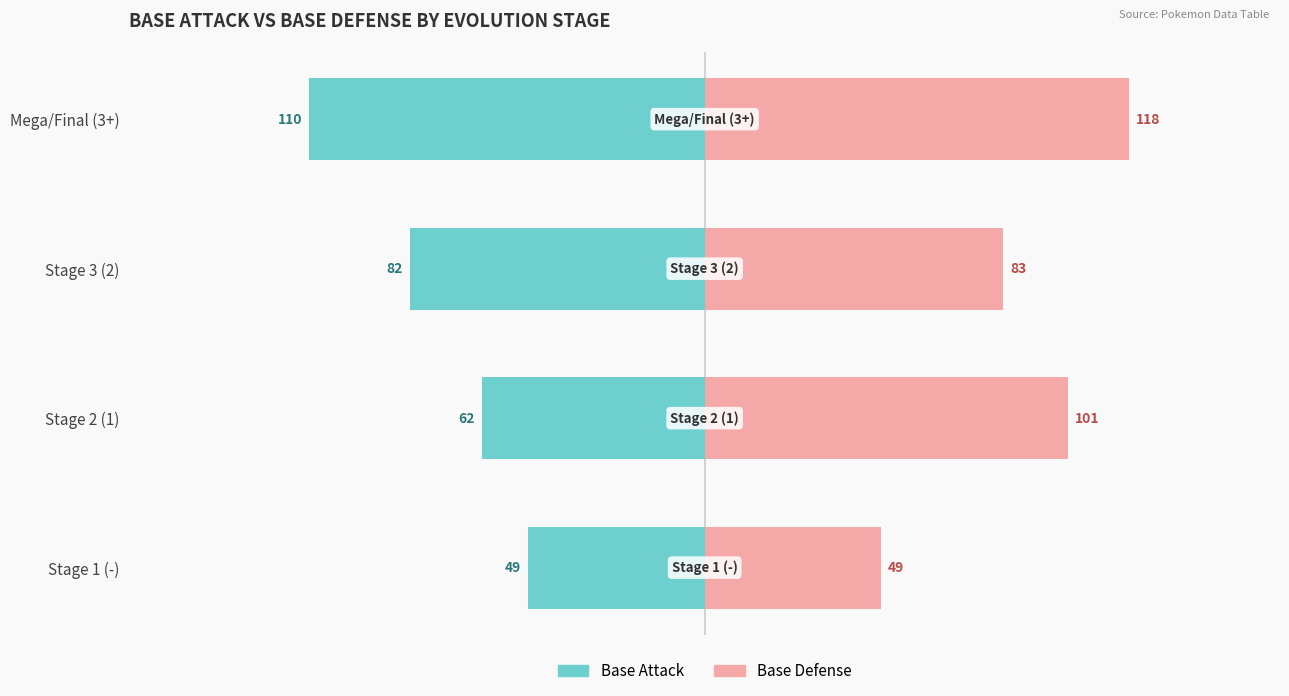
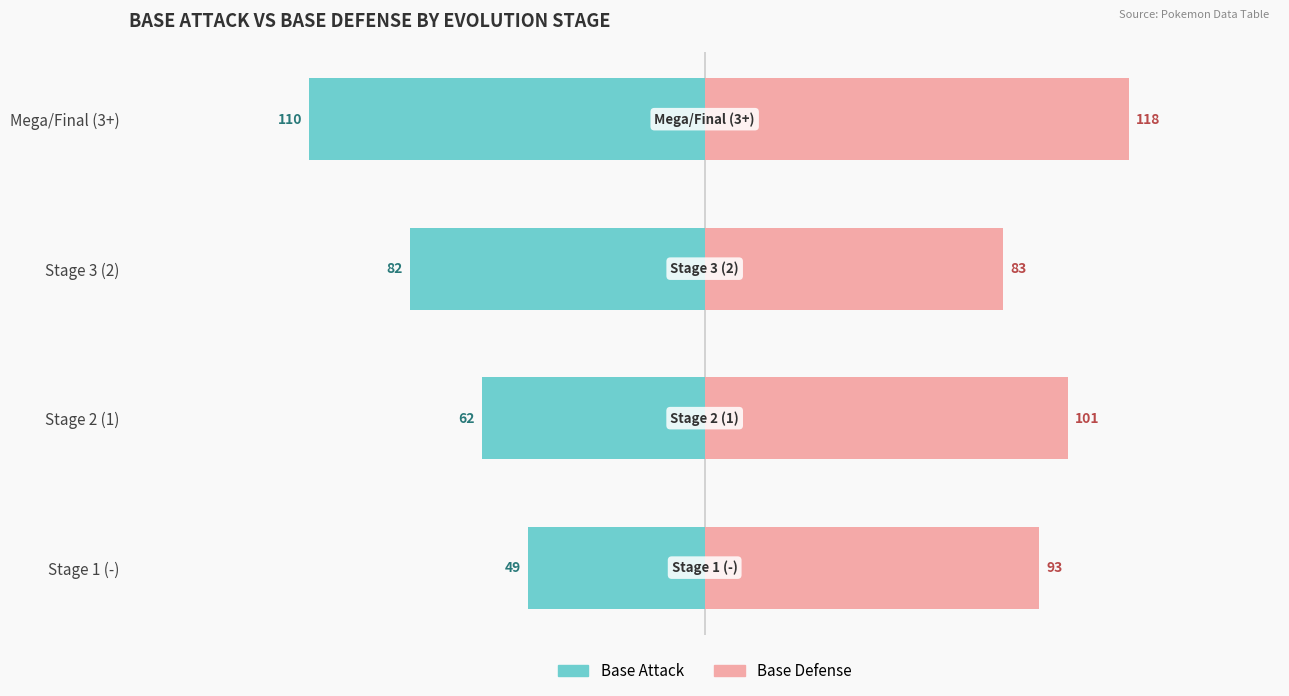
  {
    "Base Defense": {
      "Mega/Final (3+)": 118,
      "Stage 3 (2)": 83,
      "Stage 2 (1)": 101,
-     "Stage 1 (-)": 49
+     "Stage 1 (-)": 93
    }
  }
